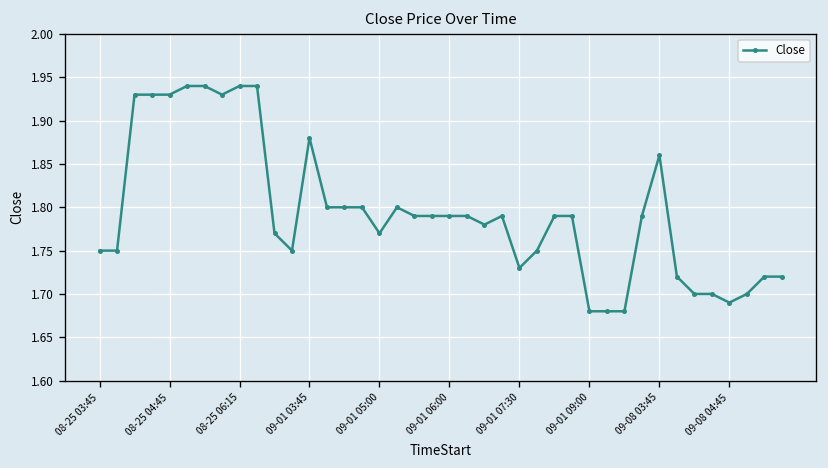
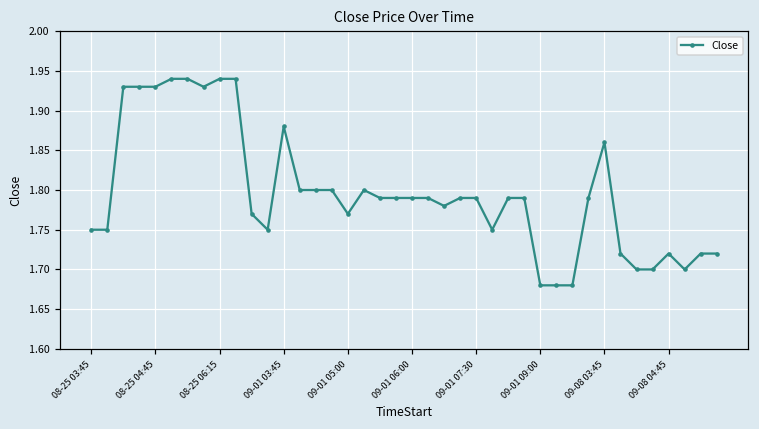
  {
    "08-25 03:45": 1.75,
    "08-25 04:45": 1.93,
    "08-25 06:15": 1.94,
    "09-01 03:45": 1.88,
    "09-01 05:00": 1.77,
    "09-01 06:00": 1.79,
-   "09-01 07:30": 1.73,
+   "09-01 07:30": 1.79,
    "09-01 09:00": 1.68,
    "09-08 03:45": 1.86,
-   "09-08 04:45": 1.69
+   "09-08 04:45": 1.72
  }
